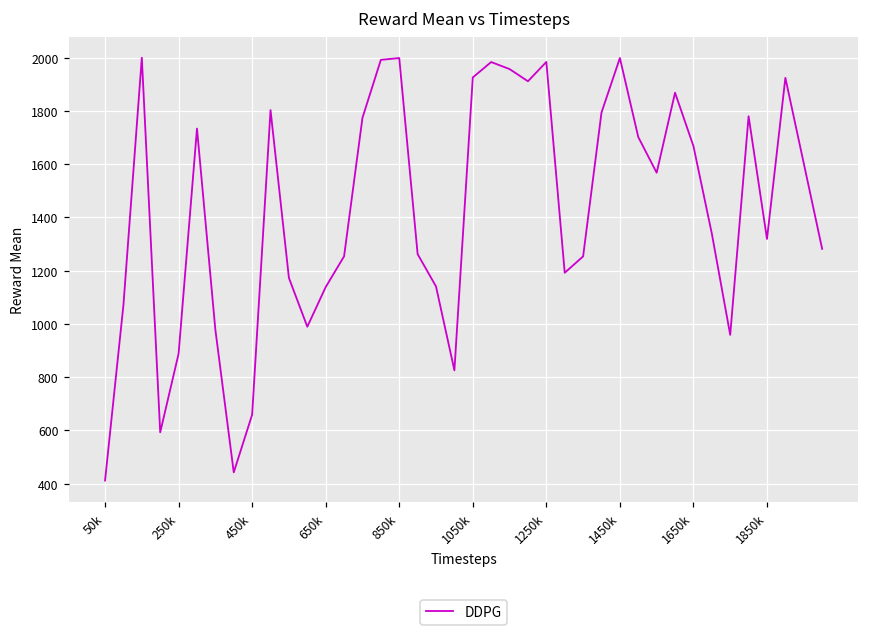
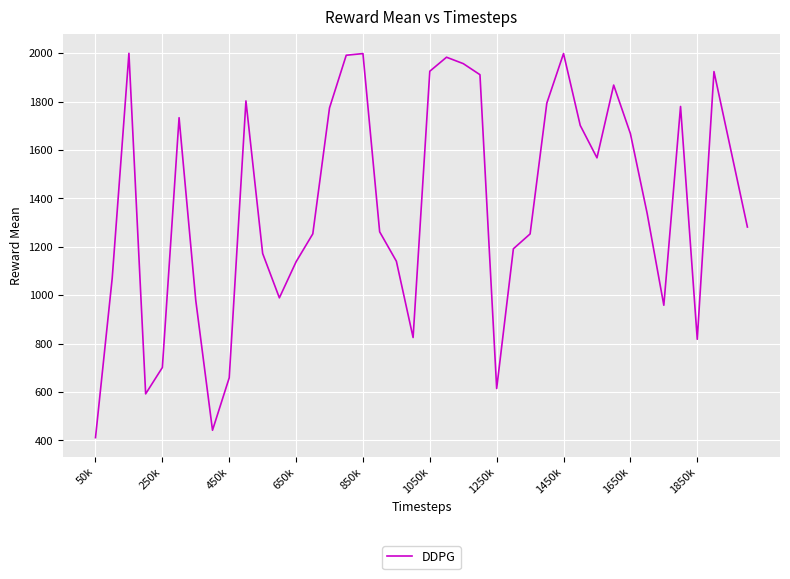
  {
    "50k": 410,
-   "250k": 890,
+   "250k": 700,
    "450k": 660,
    "650k": 1140,
    "850k": 2000,
    "1050k": 1930,
-   "1250k": 1980,
+   "1250k": 610,
    "1450k": 2000,
    "1650k": 1670,
-   "1850k": 1320
+   "1850k": 820
  }
